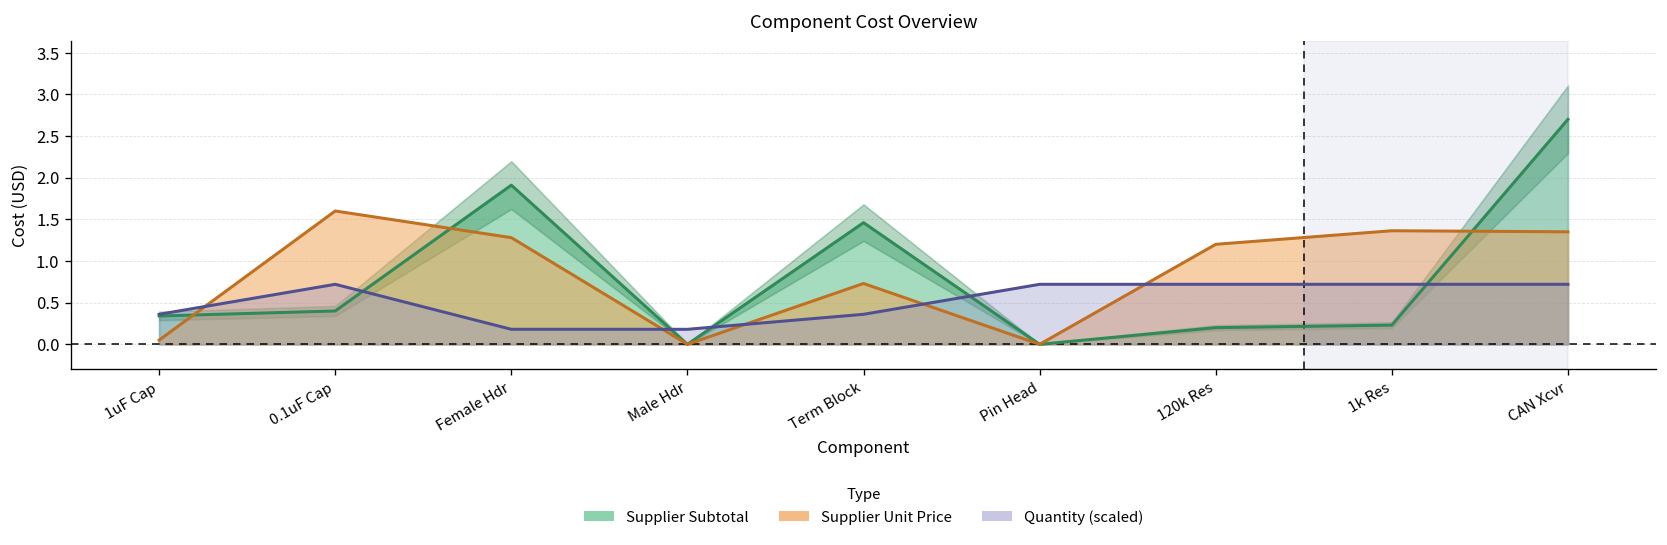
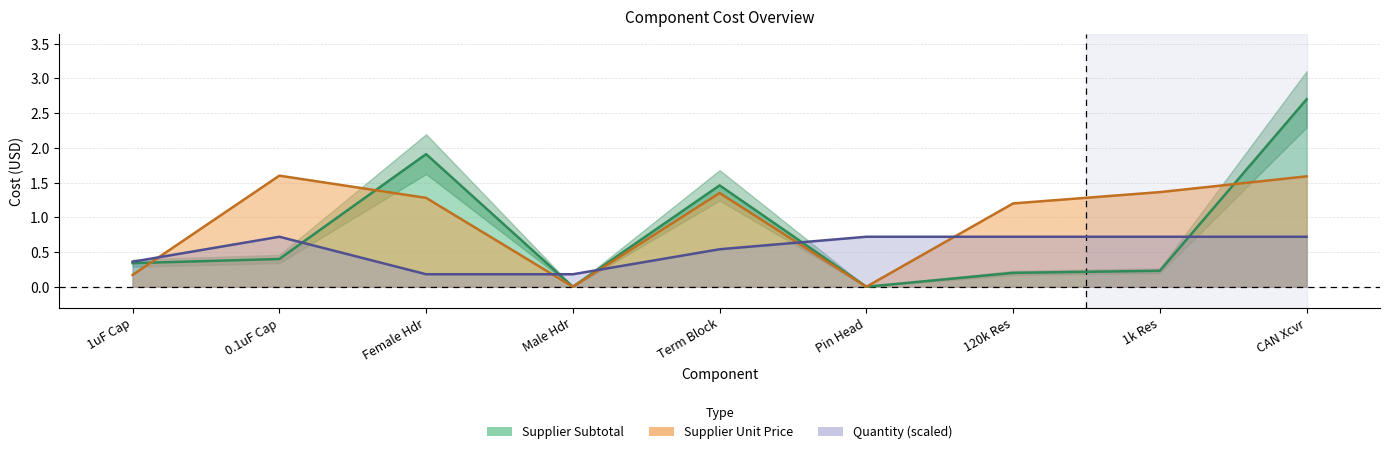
  {
    "Supplier Unit Price": {
-     "1uF Cap": 0.1,
+     "1uF Cap": 0.2,
      "0.1uF Cap": 1.6,
      "Female Hdr": 1.3,
-     "Term Block": 0.7,
+     "Term Block": 1.4,
      "120k Res": 1.2,
      "1k Res": 1.4,
-     "CAN Xcvr": 1.4
+     "CAN Xcvr": 1.6
    },
    "Quantity (scaled)": {
      "0.1uF Cap": 0.7,
      "Female Hdr": 0.2,
      "Male Hdr": 0.2,
-     "Term Block": 0.4,
+     "Term Block": 0.5,
      "Pin Head": 0.7,
      "120k Res": 0.7,
      "1k Res": 0.7,
      "CAN Xcvr": 0.7
    }
  }
